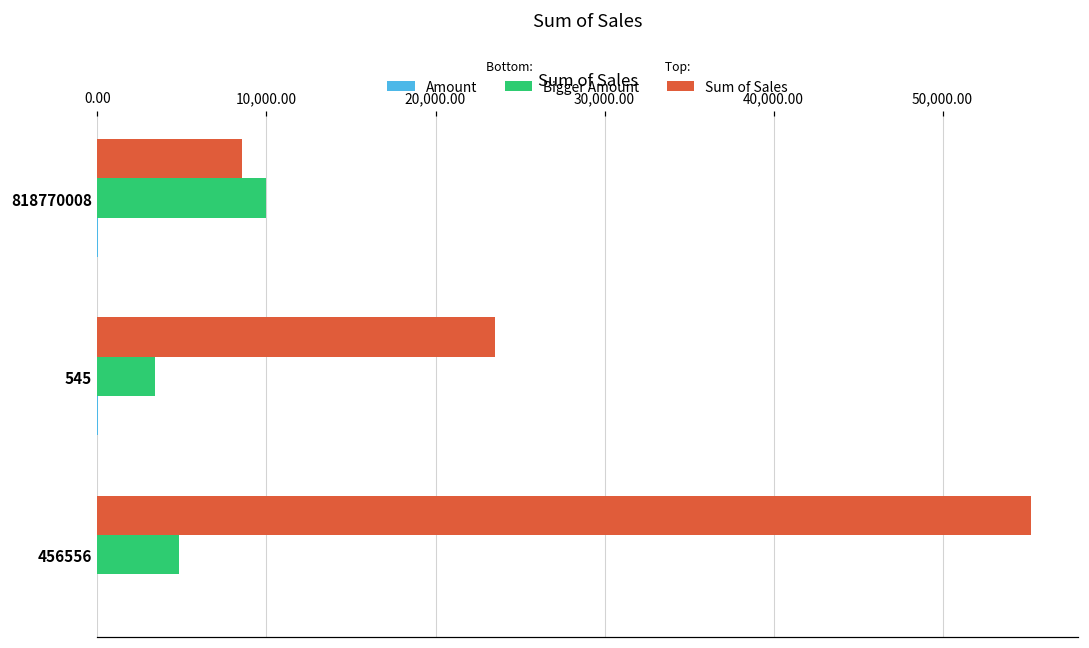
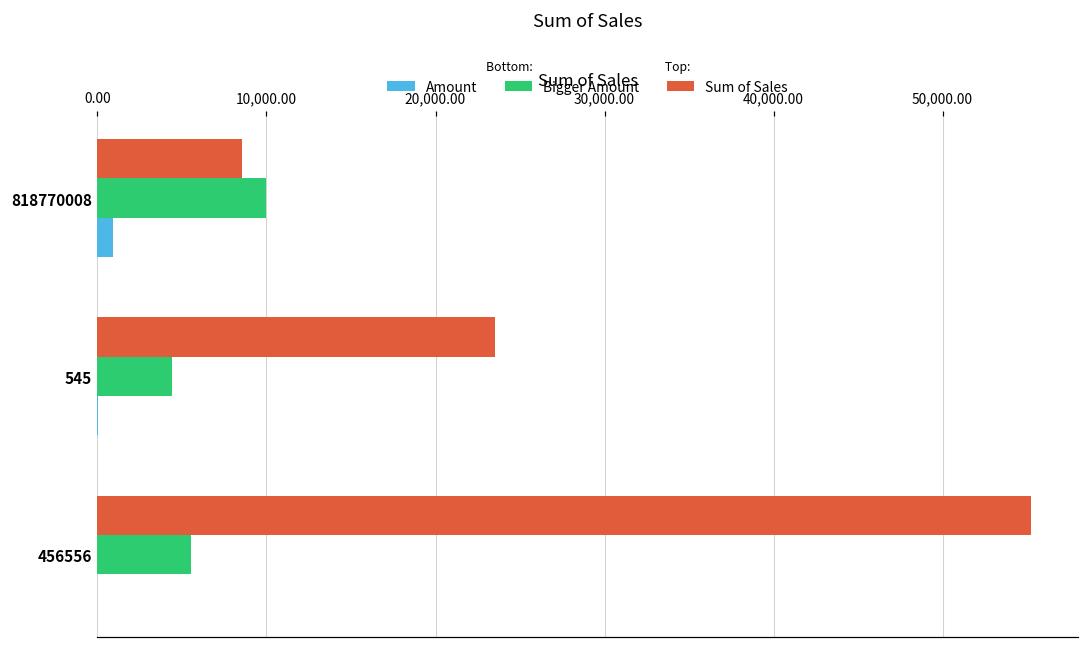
  {
    "Amount": {
-     "818770008": "0",
+     "818770008": "900",
      "456556": "0"
    },
    "Bigger Amount": {
      "818770008": "10,000",
-     "545": "3,400",
-     "456556": "4,800"
+     "545": "4,400",
+     "456556": "5,500"
    },
    "Sum of Sales": {
      "818770008": "8,500",
      "545": "23,500",
      "456556": "55,300"
    }
  }
